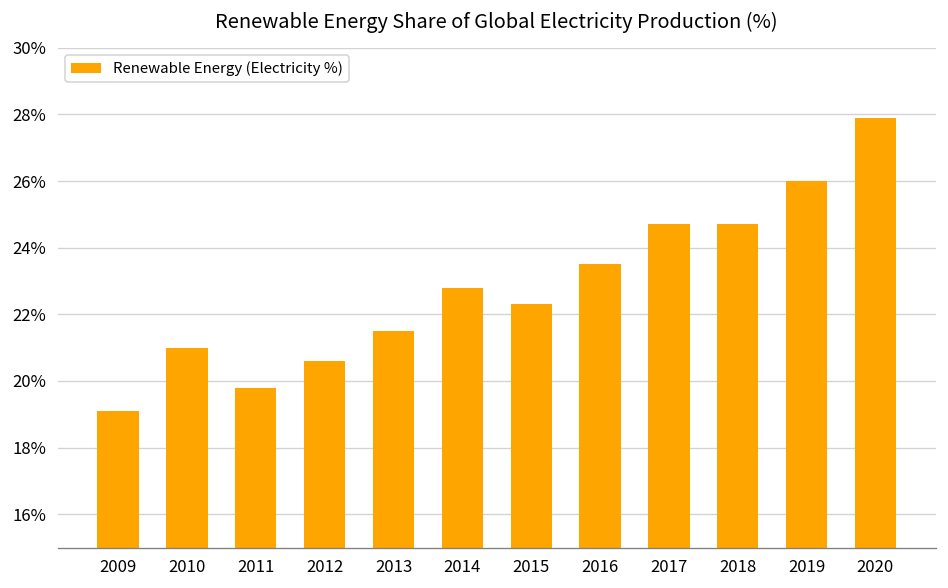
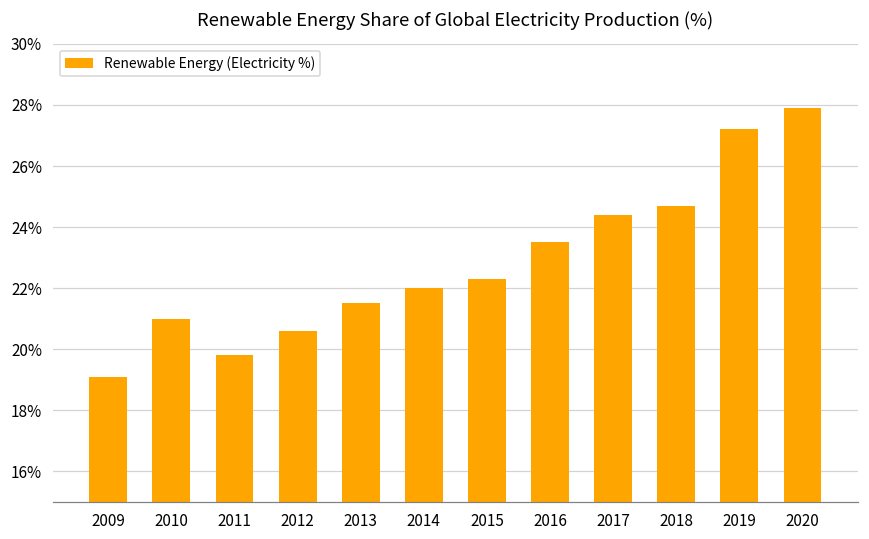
  {
    "2009": "19.1%",
    "2010": "21.0%",
    "2011": "19.8%",
    "2012": "20.6%",
    "2013": "21.5%",
-   "2014": "22.8%",
+   "2014": "22.0%",
    "2015": "22.3%",
    "2016": "23.5%",
-   "2017": "24.7%",
+   "2017": "24.4%",
    "2018": "24.7%",
-   "2019": "26.0%",
+   "2019": "27.2%",
    "2020": "27.9%"
  }
